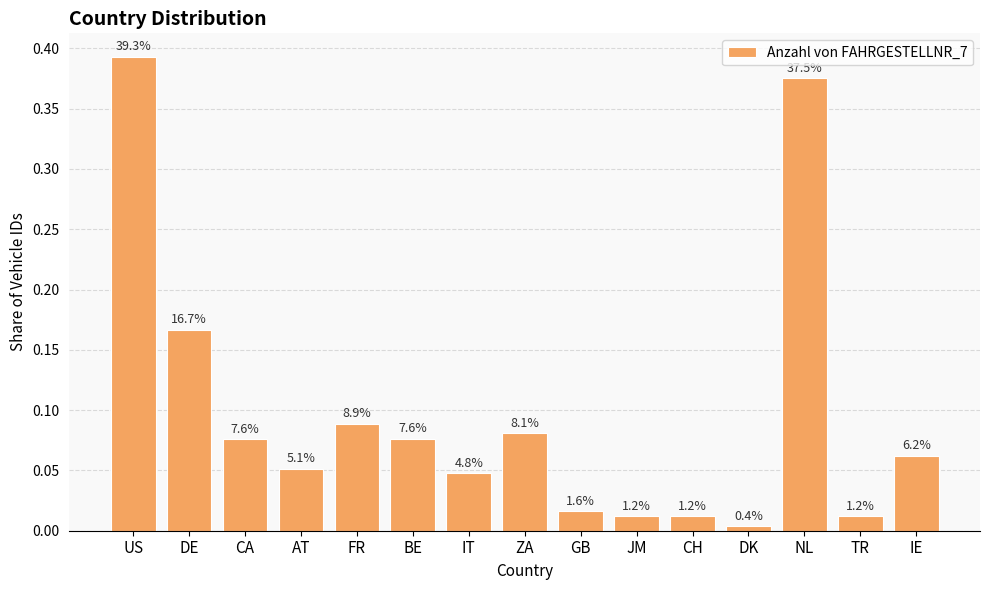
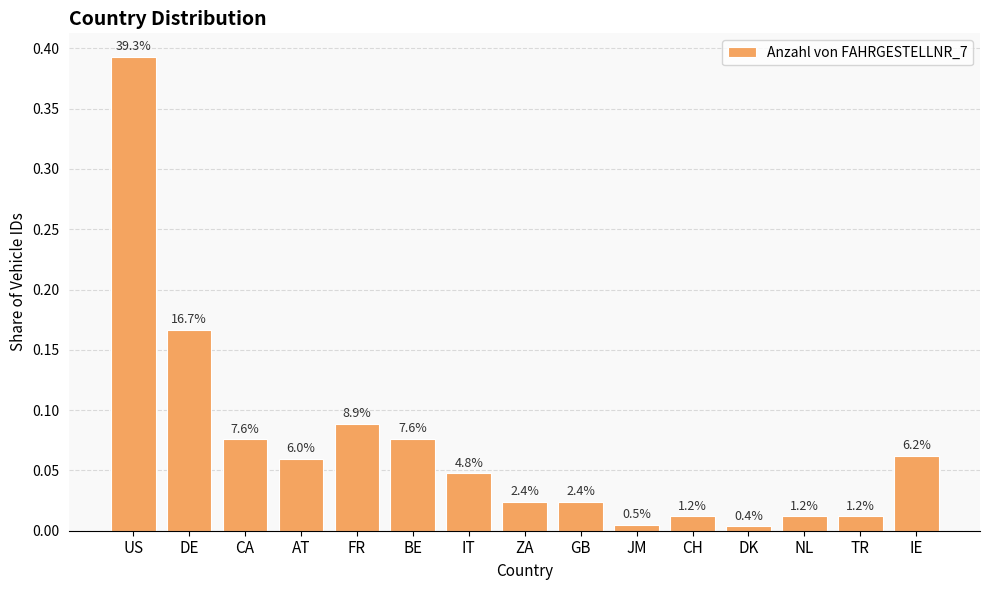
  {
    "US": "39.3%",
    "DE": "16.7%",
    "CA": "7.6%",
-   "AT": "5.1%",
+   "AT": "6.0%",
    "FR": "8.9%",
    "BE": "7.6%",
    "IT": "4.8%",
-   "ZA": "8.1%",
-   "GB": "1.6%",
-   "JM": "1.2%",
+   "ZA": "2.4%",
+   "GB": "2.4%",
+   "JM": "0.5%",
    "CH": "1.2%",
    "DK": "0.4%",
-   "NL": "0.375",
+   "NL": "0.012",
    "TR": "1.2%",
    "IE": "6.2%"
  }
